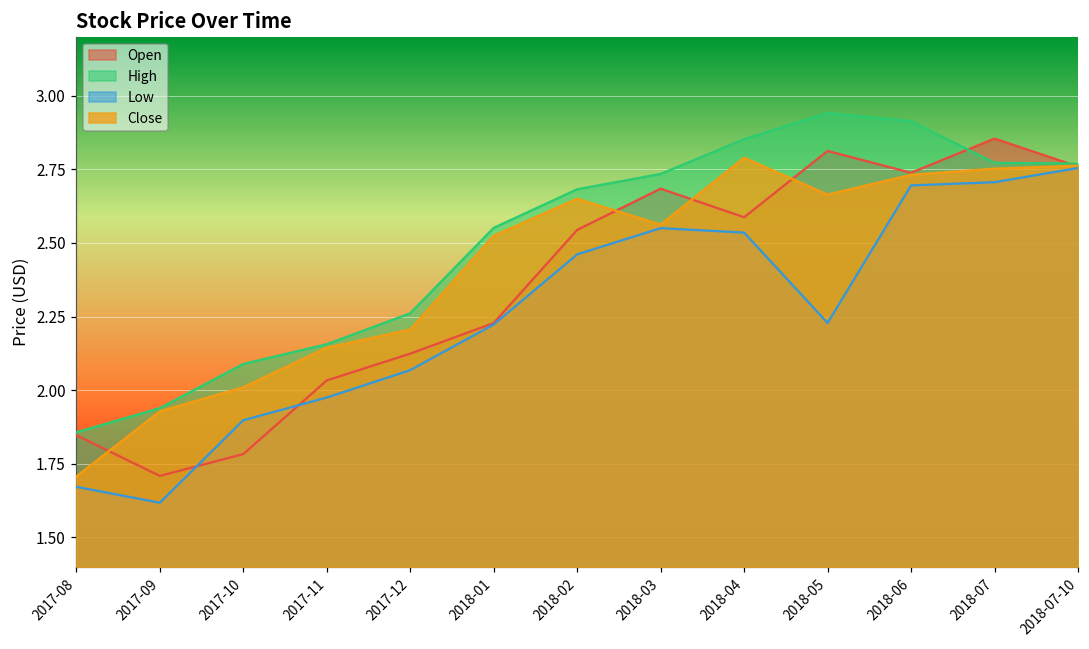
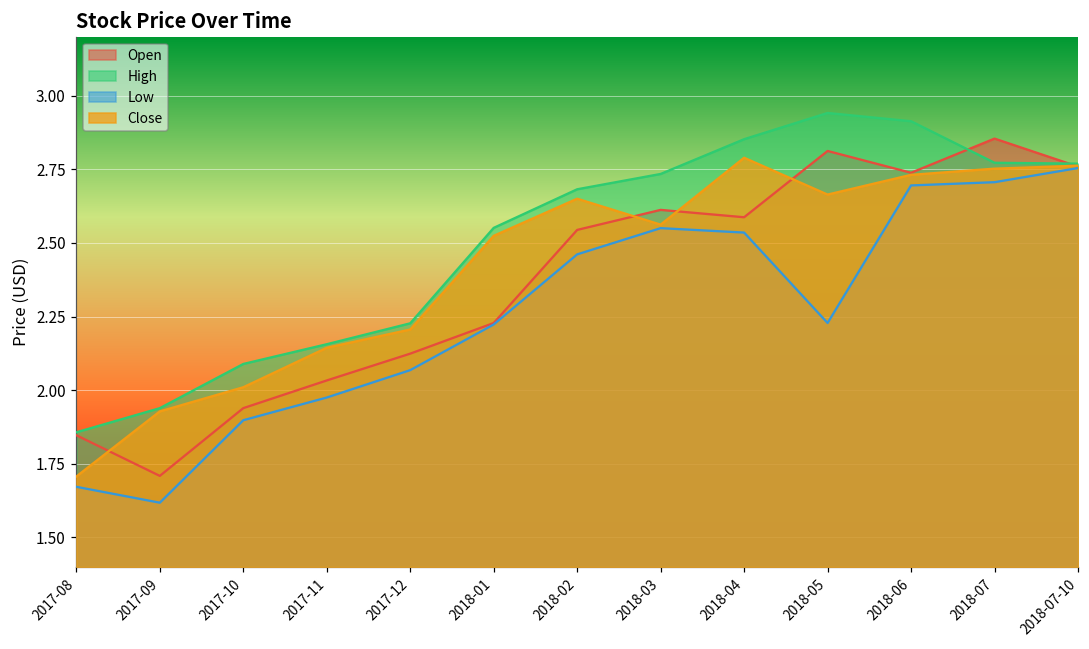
  {
    "Open": {
      "2017-08": 1.85,
      "2017-09": 1.71,
-     "2017-10": 1.78,
+     "2017-10": 1.94,
      "2017-11": 2.03,
      "2017-12": 2.12,
      "2018-02": 2.54,
-     "2018-03": 2.68,
+     "2018-03": 2.61,
      "2018-04": 2.59,
      "2018-05": 2.81,
      "2018-07": 2.85
    },
    "High": {
      "2017-08": 1.86,
      "2017-09": 1.94,
      "2017-10": 2.09,
      "2017-11": 2.16,
-     "2017-12": 2.26,
+     "2017-12": 2.23,
      "2018-01": 2.55,
      "2018-02": 2.68,
      "2018-03": 2.73,
      "2018-04": 2.85,
      "2018-05": 2.94,
      "2018-06": 2.91,
      "2018-07": 2.77
    },
    "Low": {
      "2017-08": 1.67,
      "2017-09": 1.62,
      "2017-10": 1.90,
      "2017-11": 1.98,
      "2017-12": 2.07,
      "2018-02": 2.46,
      "2018-03": 2.55,
      "2018-04": 2.54,
      "2018-05": 2.23,
      "2018-06": 2.70,
      "2018-07": 2.71
    },
    "Close": {
      "2017-08": 1.71,
      "2017-09": 1.93,
      "2017-10": 2.01,
      "2017-11": 2.14,
      "2017-12": 2.21,
      "2018-01": 2.52,
      "2018-02": 2.65,
      "2018-03": 2.56,
      "2018-04": 2.79,
      "2018-05": 2.66,
      "2018-07": 2.75
    }
  }
